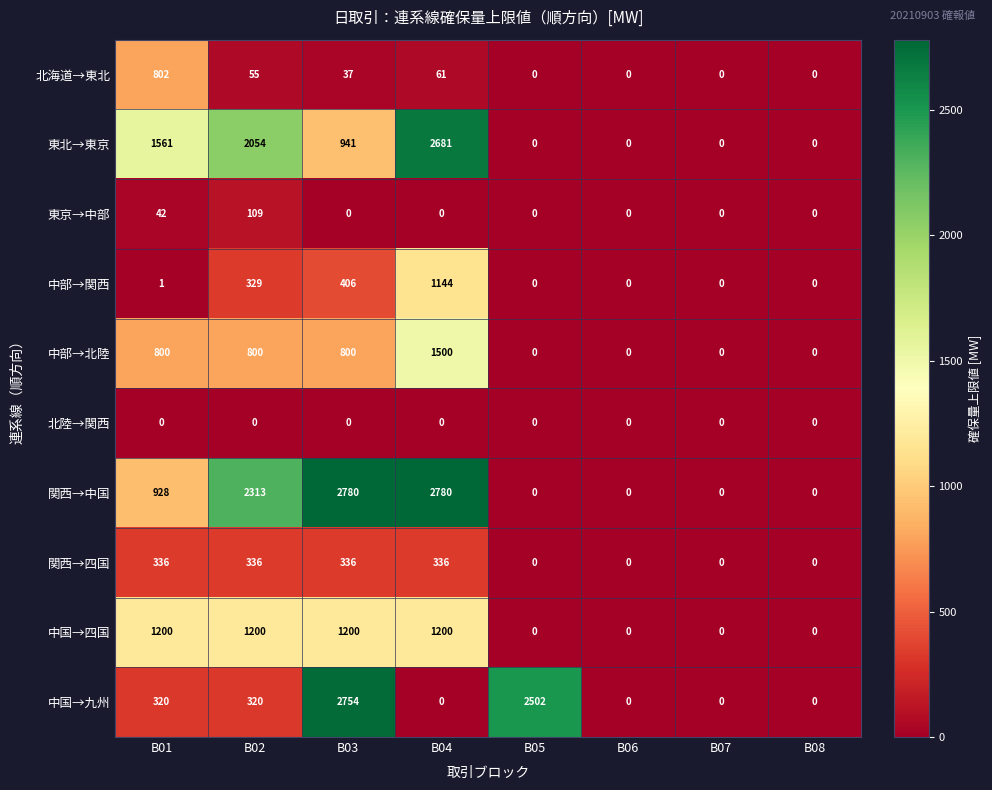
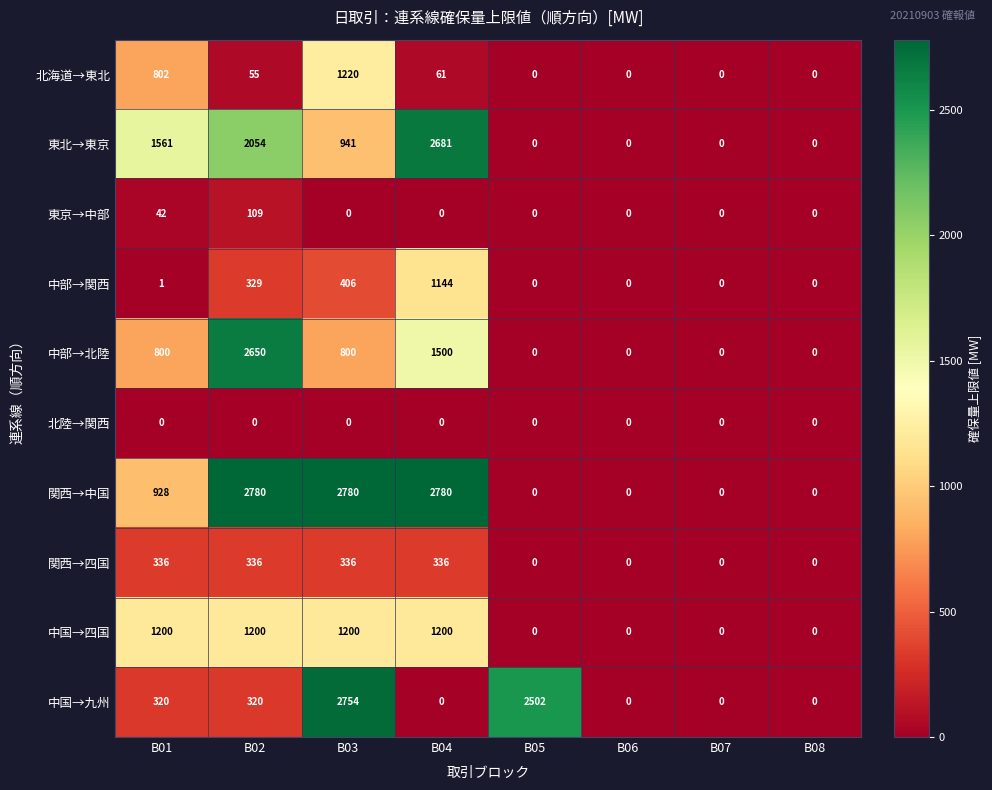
  {
    "北海道→東北": {
      "B01": 802,
      "B02": 55,
-     "B03": 37,
+     "B03": 1220,
      "B04": 61,
      "B05": 0,
      "B06": 0,
      "B07": 0,
      "B08": 0
    },
    "東北→東京": {
      "B01": 1561,
      "B02": 2054,
      "B03": 941,
      "B04": 2681,
      "B05": 0,
      "B06": 0,
      "B07": 0,
      "B08": 0
    },
    "東京→中部": {
      "B01": 42,
      "B02": 109,
      "B03": 0,
      "B04": 0,
      "B05": 0,
      "B06": 0,
      "B07": 0,
      "B08": 0
    },
    "中部→関西": {
      "B01": 1,
      "B02": 329,
      "B03": 406,
      "B04": 1144,
      "B05": 0,
      "B06": 0,
      "B07": 0,
      "B08": 0
    },
    "中部→北陸": {
      "B01": 800,
-     "B02": 800,
+     "B02": 2650,
      "B03": 800,
      "B04": 1500,
      "B05": 0,
      "B06": 0,
      "B07": 0,
      "B08": 0
    },
    "北陸→関西": {
      "B01": 0,
      "B02": 0,
      "B03": 0,
      "B04": 0,
      "B05": 0,
      "B06": 0,
      "B07": 0,
      "B08": 0
    },
    "関西→中国": {
      "B01": 928,
-     "B02": 2313,
+     "B02": 2780,
      "B03": 2780,
      "B04": 2780,
      "B05": 0,
      "B06": 0,
      "B07": 0,
      "B08": 0
    },
    "関西→四国": {
      "B01": 336,
      "B02": 336,
      "B03": 336,
      "B04": 336,
      "B05": 0,
      "B06": 0,
      "B07": 0,
      "B08": 0
    },
    "中国→四国": {
      "B01": 1200,
      "B02": 1200,
      "B03": 1200,
      "B04": 1200,
      "B05": 0,
      "B06": 0,
      "B07": 0,
      "B08": 0
    },
    "中国→九州": {
      "B01": 320,
      "B02": 320,
      "B03": 2754,
      "B04": 0,
      "B05": 2502,
      "B06": 0,
      "B07": 0,
      "B08": 0
    }
  }
